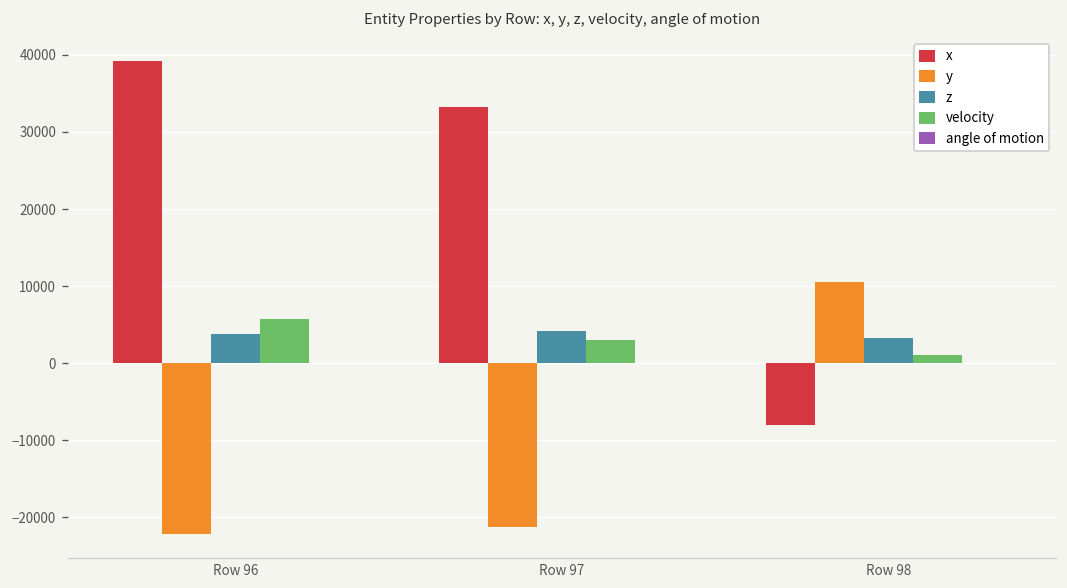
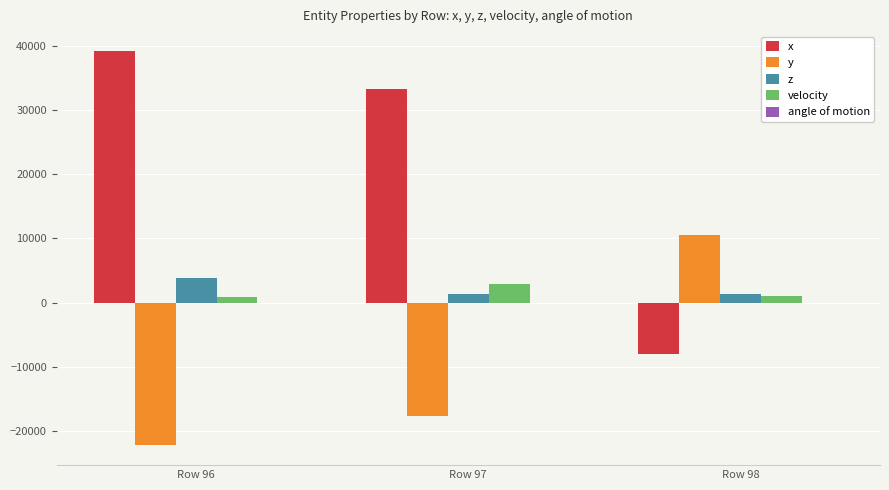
  {
    "x": {
      "Row 96": 39000,
      "Row 97": 33000,
      "Row 98": -8000
    },
    "y": {
      "Row 96": -22000,
-     "Row 97": -21000,
+     "Row 97": -18000,
      "Row 98": 10000
    },
    "z": {
      "Row 96": 4000,
-     "Row 97": 4000,
-     "Row 98": 3000
+     "Row 97": 1000,
+     "Row 98": 1000
    },
    "velocity": {
-     "Row 96": 6000,
+     "Row 96": 1000,
      "Row 97": 3000,
      "Row 98": 1000
    }
  }
